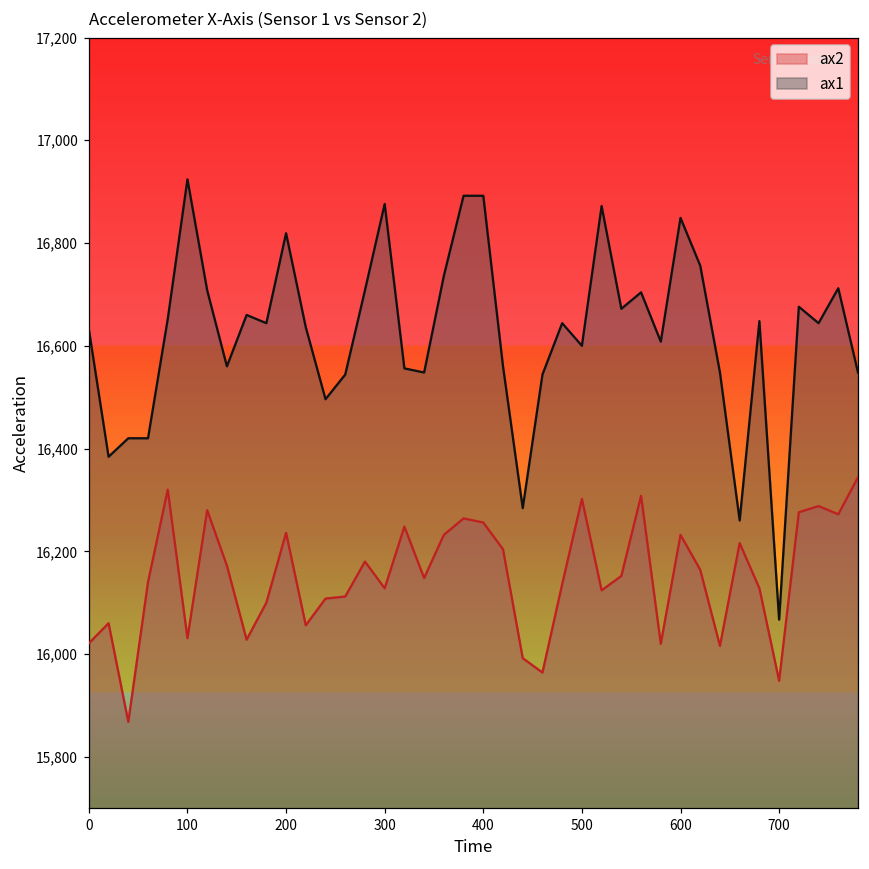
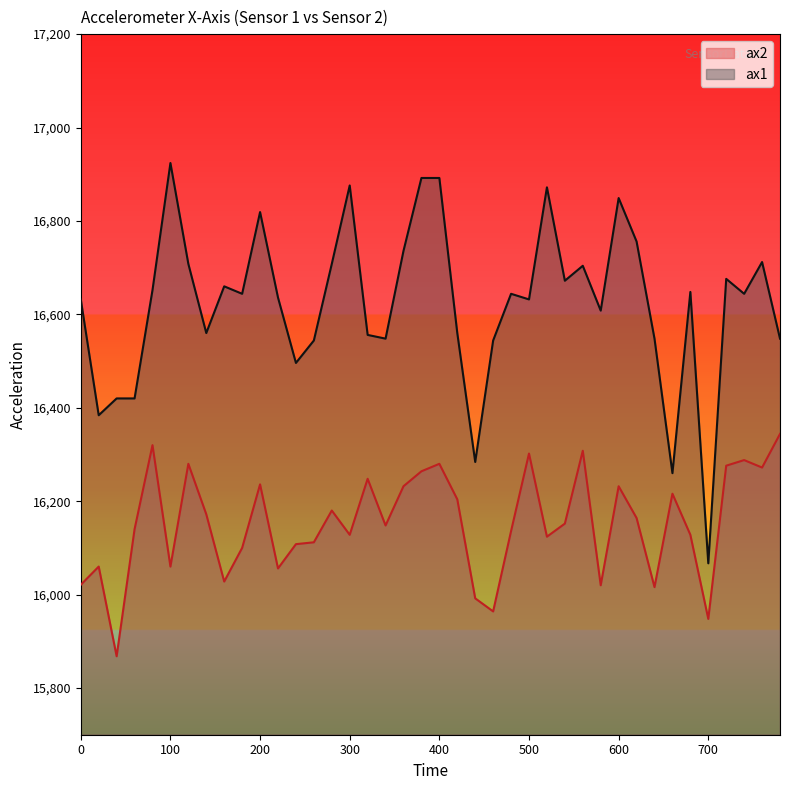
  {
    "ax2": {
      "0": "16,020",
-     "100": "16,030",
+     "100": "16,060",
      "200": "16,240",
      "300": "16,130",
-     "400": "16,260",
+     "400": "16,280",
      "500": "16,300",
      "600": "16,230",
      "700": "15,950"
    },
    "ax1": {
      "0": "16,630",
      "100": "16,920",
      "200": "16,820",
      "300": "16,880",
      "400": "16,890",
-     "500": "16,600",
+     "500": "16,630",
      "600": "16,850",
      "700": "16,070"
    }
  }
